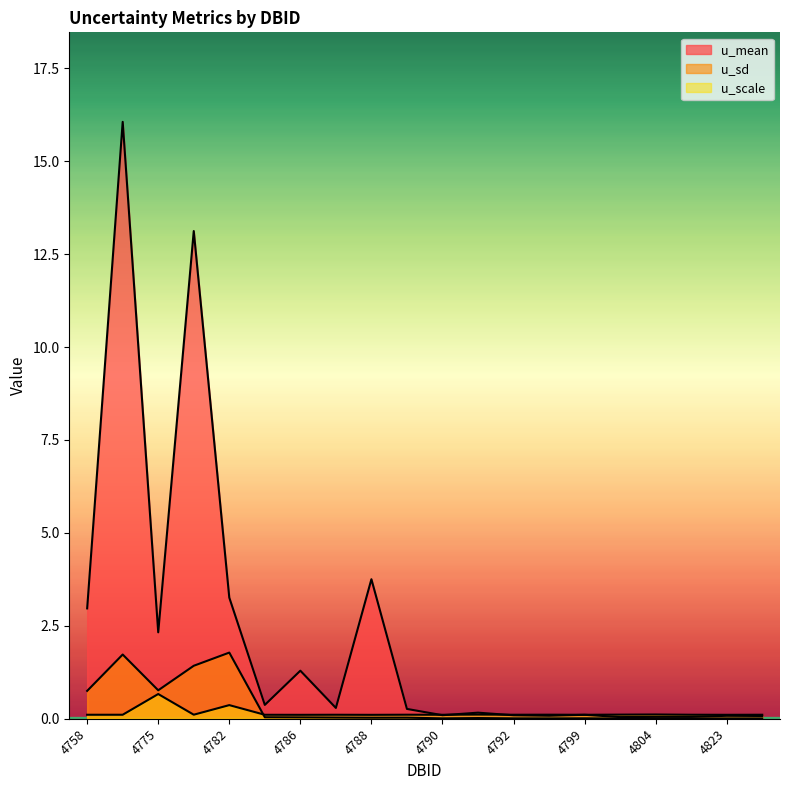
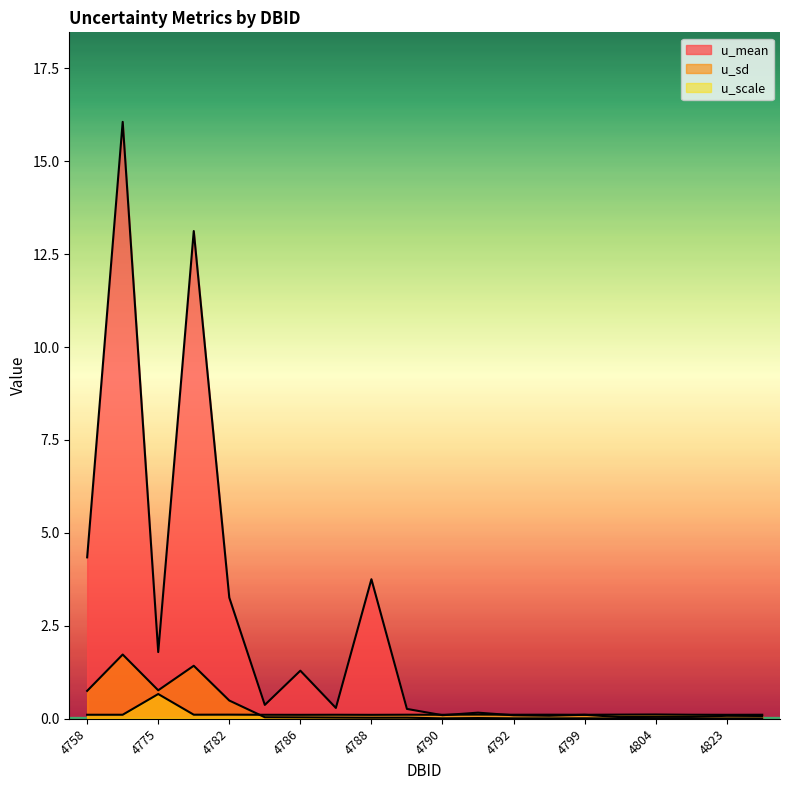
  {
    "u_mean": {
-     "4758": 3.0,
-     "4775": 2.3,
+     "4758": 4.3,
+     "4775": 1.8,
      "4782": 3.3,
      "4786": 1.3,
      "4788": 3.8
    },
    "u_sd": {
      "4758": 0.7,
      "4775": 0.8,
-     "4782": 1.8
+     "4782": 0.5
    },
    "u_scale": {
      "4758": 0.1,
      "4775": 0.7,
-     "4782": 0.4,
+     "4782": 0.1,
      "4786": 0.1,
      "4788": 0.1
    }
  }
